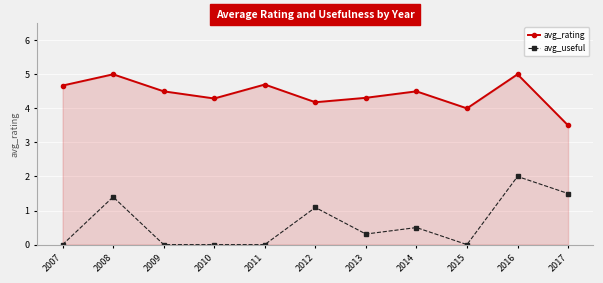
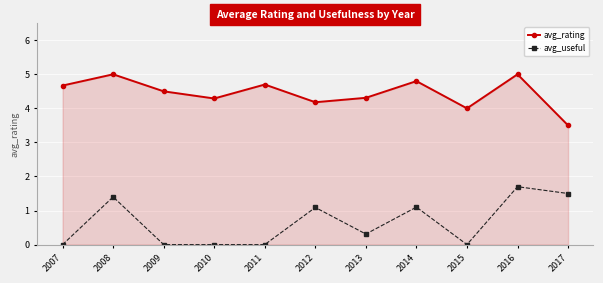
  {
    "avg_rating": {
      "2007": 4.7,
      "2008": 5.0,
      "2009": 4.5,
      "2010": 4.3,
      "2011": 4.7,
      "2012": 4.2,
      "2013": 4.3,
-     "2014": 4.5,
+     "2014": 4.8,
      "2015": 4.0,
      "2016": 5.0,
      "2017": 3.5
    },
    "avg_useful": {
      "2007": 0.0,
      "2008": 1.4,
      "2009": 0.0,
      "2010": 0.0,
      "2011": 0.0,
      "2012": 1.1,
      "2013": 0.3,
-     "2014": 0.5,
+     "2014": 1.1,
      "2015": 0.0,
-     "2016": 2.0,
+     "2016": 1.7,
      "2017": 1.5
    }
  }
